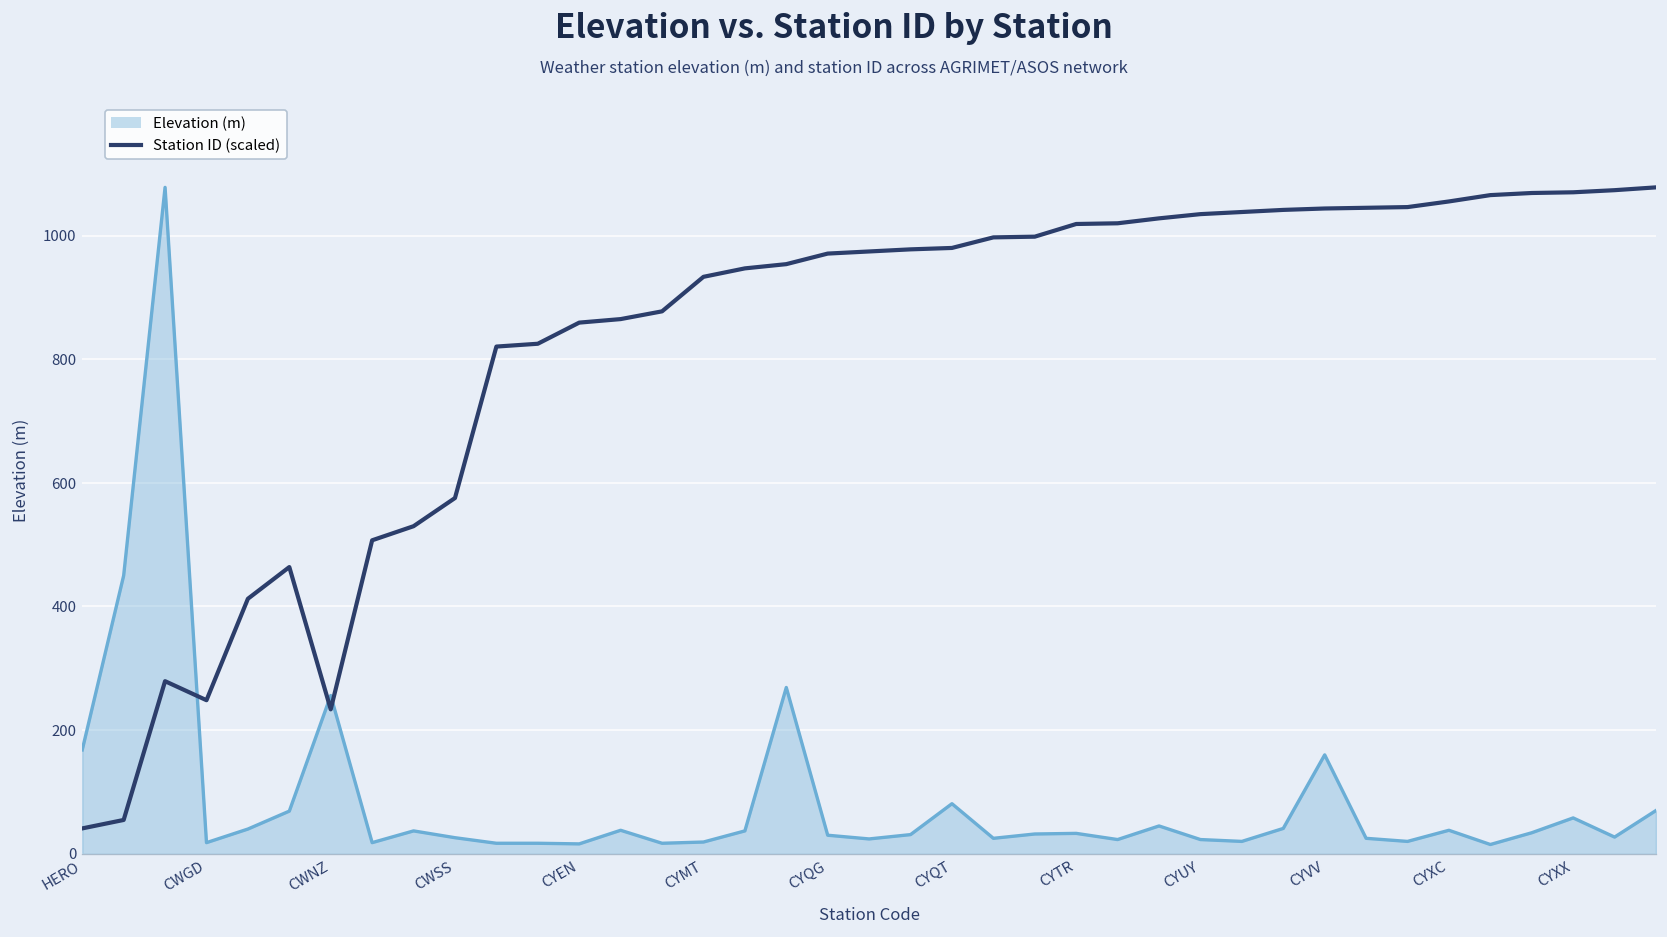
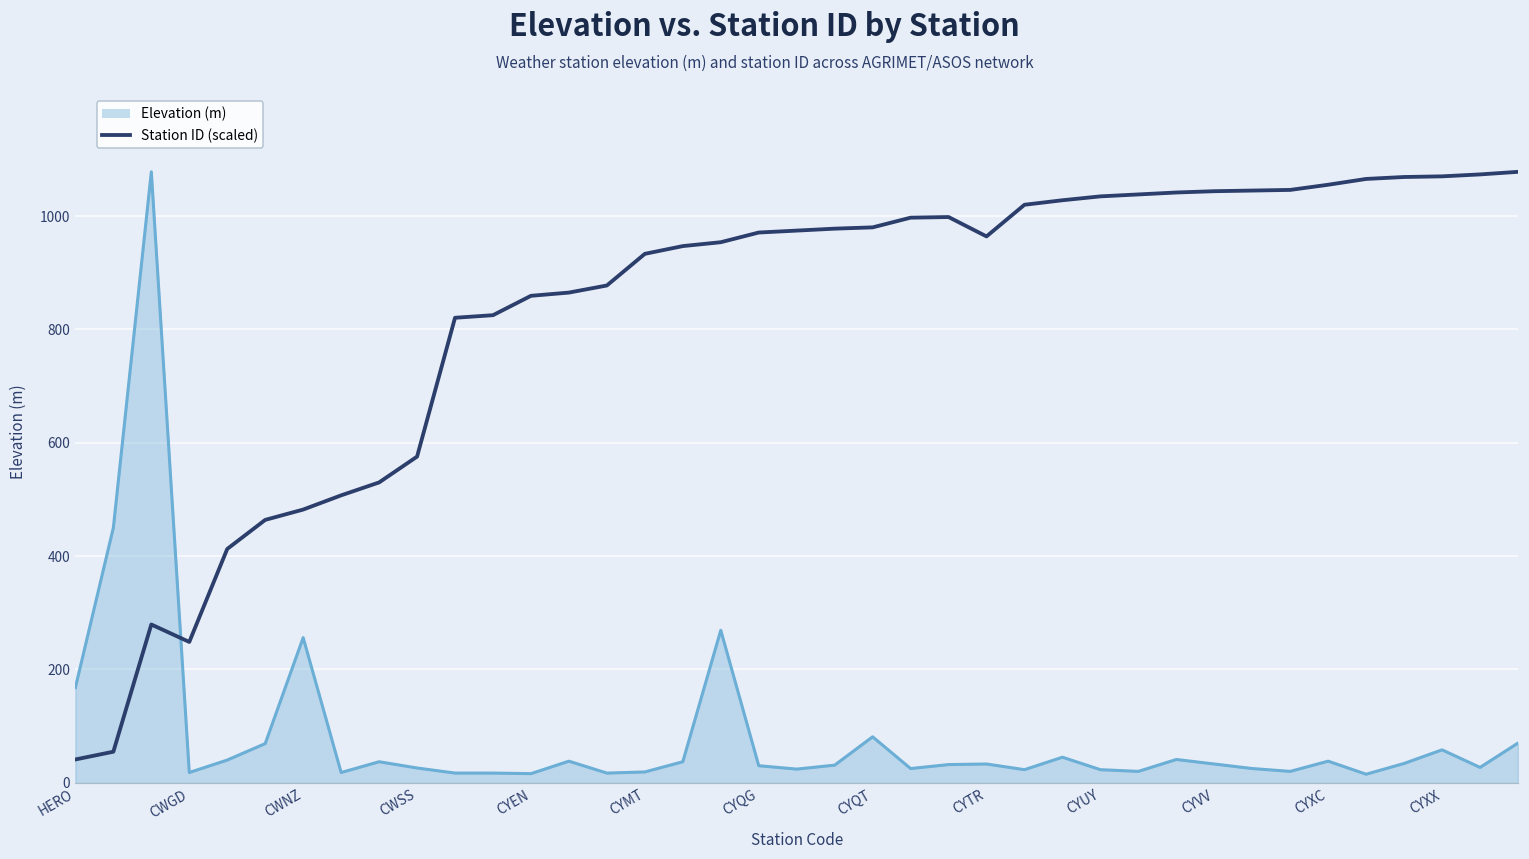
  {
    "Elevation (m)": {
      "HERO": 170,
      "CWGD": 20,
      "CWNZ": 260,
      "CWSS": 30,
      "CYEN": 20,
      "CYMT": 20,
      "CYQG": 30,
      "CYQT": 80,
      "CYTR": 30,
      "CYUY": 20,
-     "CYVV": 160,
+     "CYVV": 30,
      "CYXC": 40,
      "CYXX": 60
    },
    "Station ID (scaled)": {
      "HERO": 40,
      "CWGD": 250,
-     "CWNZ": 230,
+     "CWNZ": 480,
      "CWSS": 580,
      "CYEN": 860,
      "CYMT": 930,
      "CYQG": 970,
      "CYQT": 980,
-     "CYTR": 1020,
+     "CYTR": 960,
      "CYUY": 1030,
      "CYVV": 1040,
      "CYXC": 1060,
      "CYXX": 1070
    }
  }
